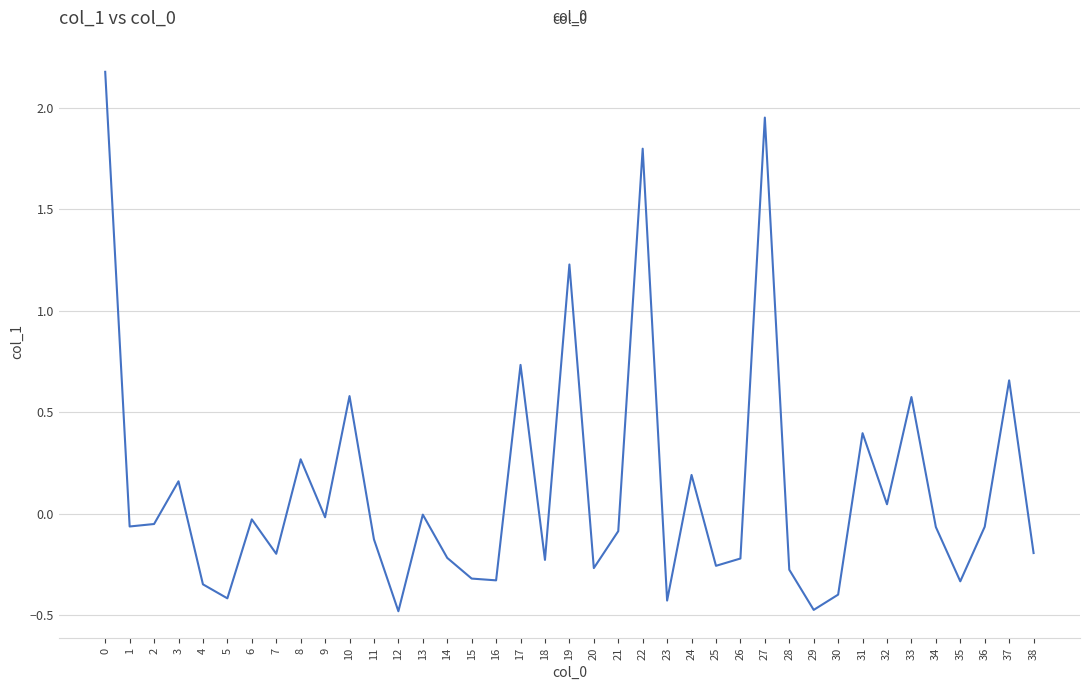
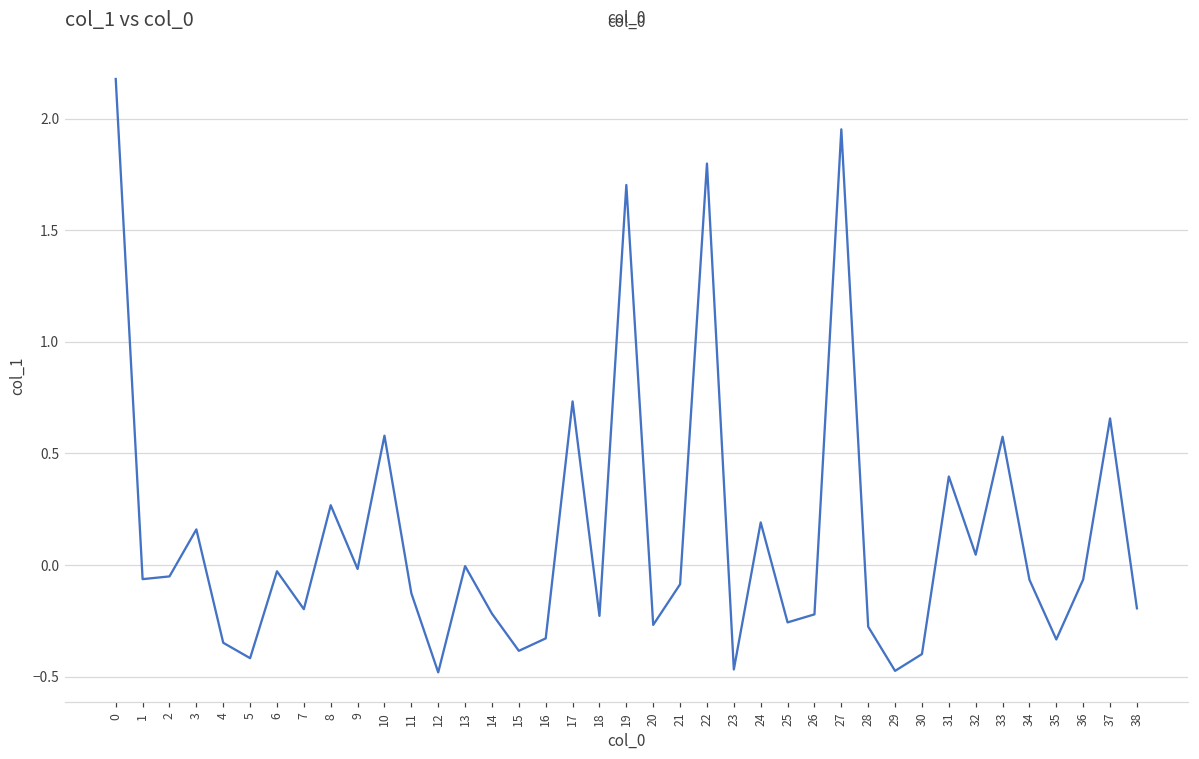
  {
    "0": 2.18,
    "1": -0.06,
    "2": -0.05,
    "3": 0.16,
    "4": -0.35,
    "5": -0.42,
    "6": -0.03,
    "7": -0.20,
    "8": 0.27,
    "9": -0.02,
    "10": 0.58,
    "11": -0.13,
    "12": -0.48,
    "13": 0.00,
    "14": -0.22,
-   "15": -0.32,
+   "15": -0.38,
    "16": -0.33,
    "17": 0.73,
    "18": -0.23,
-   "19": 1.23,
+   "19": 1.70,
    "20": -0.27,
    "21": -0.09,
    "22": 1.80,
-   "23": -0.43,
+   "23": -0.47,
    "24": 0.19,
    "25": -0.26,
    "26": -0.22,
    "27": 1.95,
    "28": -0.28,
    "29": -0.47,
    "30": -0.40,
    "31": 0.40,
    "32": 0.05,
    "33": 0.57,
    "34": -0.07,
    "35": -0.33,
    "36": -0.06,
    "37": 0.66,
    "38": -0.19
  }
